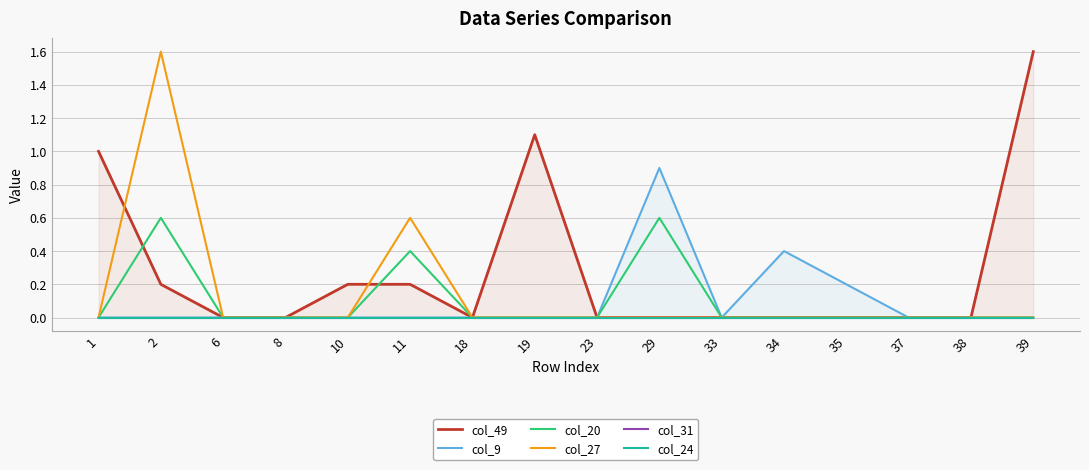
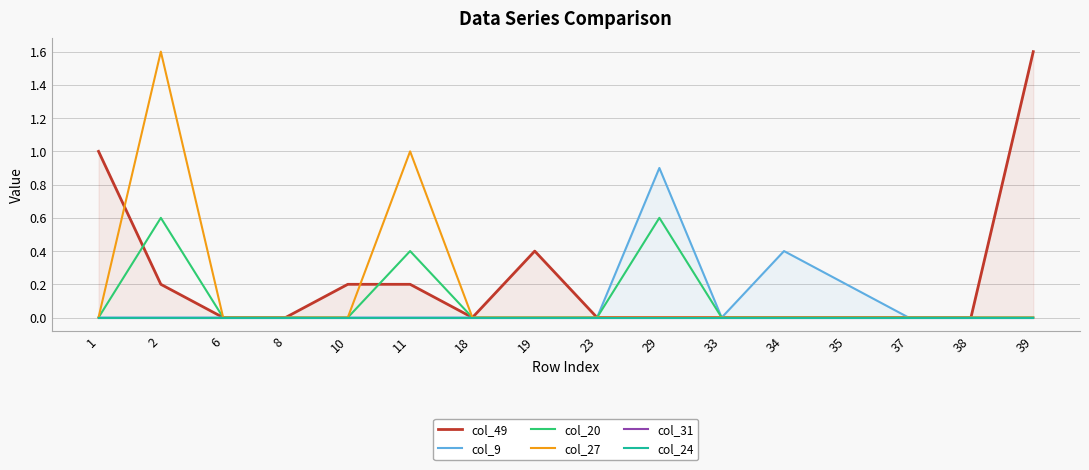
  {
    "col_49": {
      "1": 1.0,
      "2": 0.2,
      "10": 0.2,
      "11": 0.2,
-     "19": 1.1,
+     "19": 0.4,
      "39": 1.6
    },
    "col_9": {
      "29": 0.9,
      "34": 0.4,
      "35": 0.2
    },
    "col_27": {
      "2": 1.6,
-     "11": 0.6
+     "11": 1.0
    }
  }
